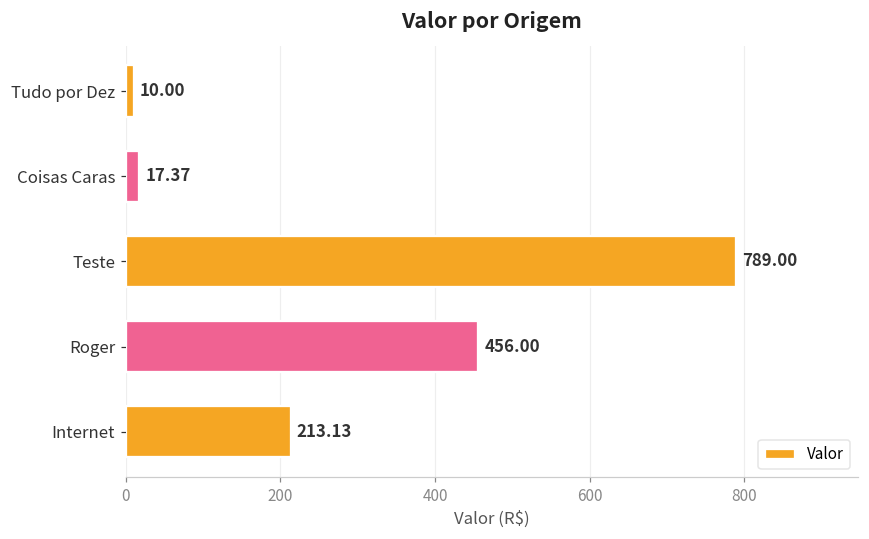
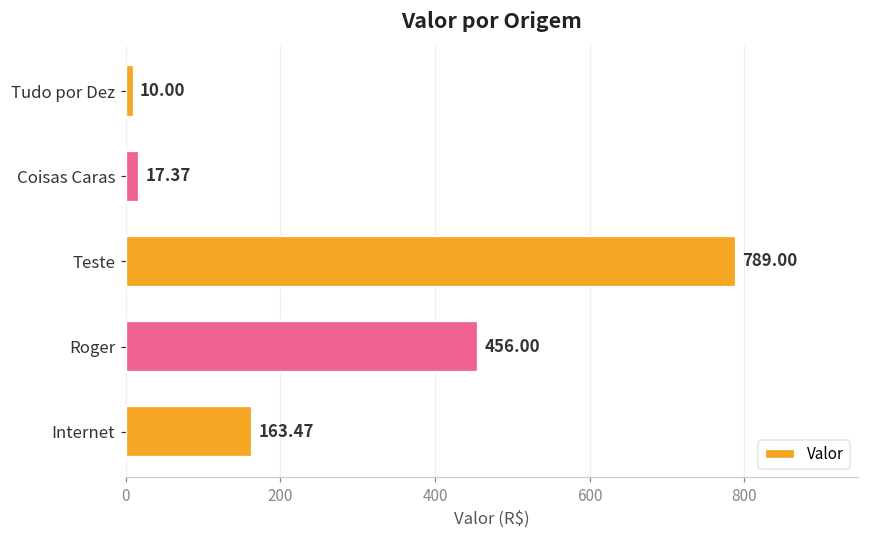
  {
    "Tudo por Dez": 10.00,
    "Coisas Caras": 17.37,
    "Teste": 789.00,
    "Roger": 456.00,
-   "Internet": 213.13
+   "Internet": 163.47
  }
